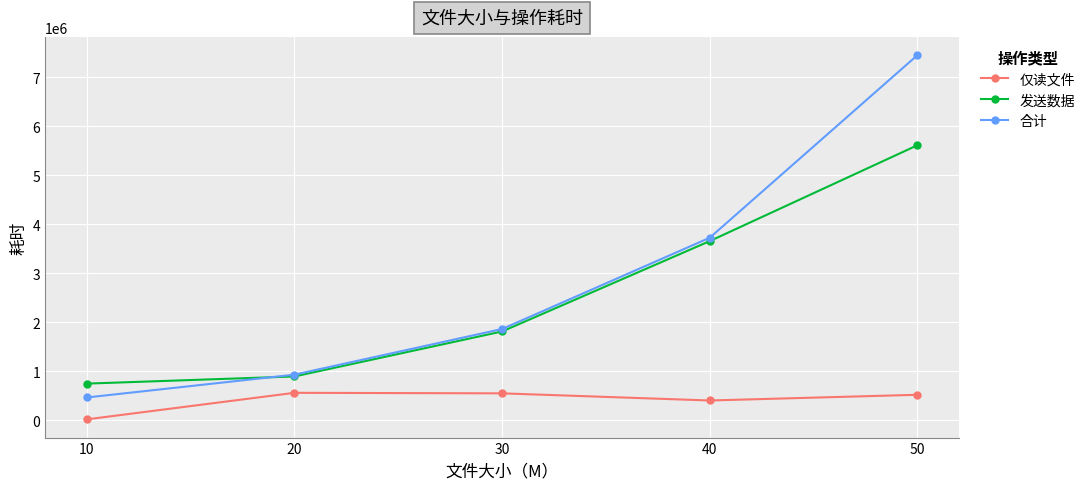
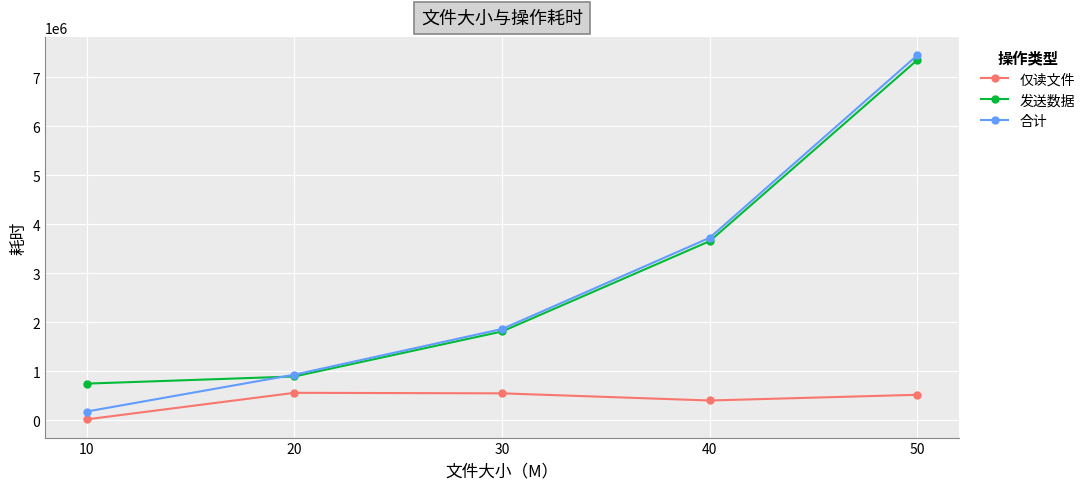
  {
    "仅读文件": {
      "10": 0,
      "20": 600000,
      "30": 600000,
      "40": 400000,
      "50": 500000
    },
    "发送数据": {
      "10": 700000,
      "40": 3700000,
-     "50": 5600000
+     "50": 7400000
    },
    "合计": {
-     "10": 500000,
+     "10": 200000,
      "40": 3700000,
      "50": 7500000
    }
  }
